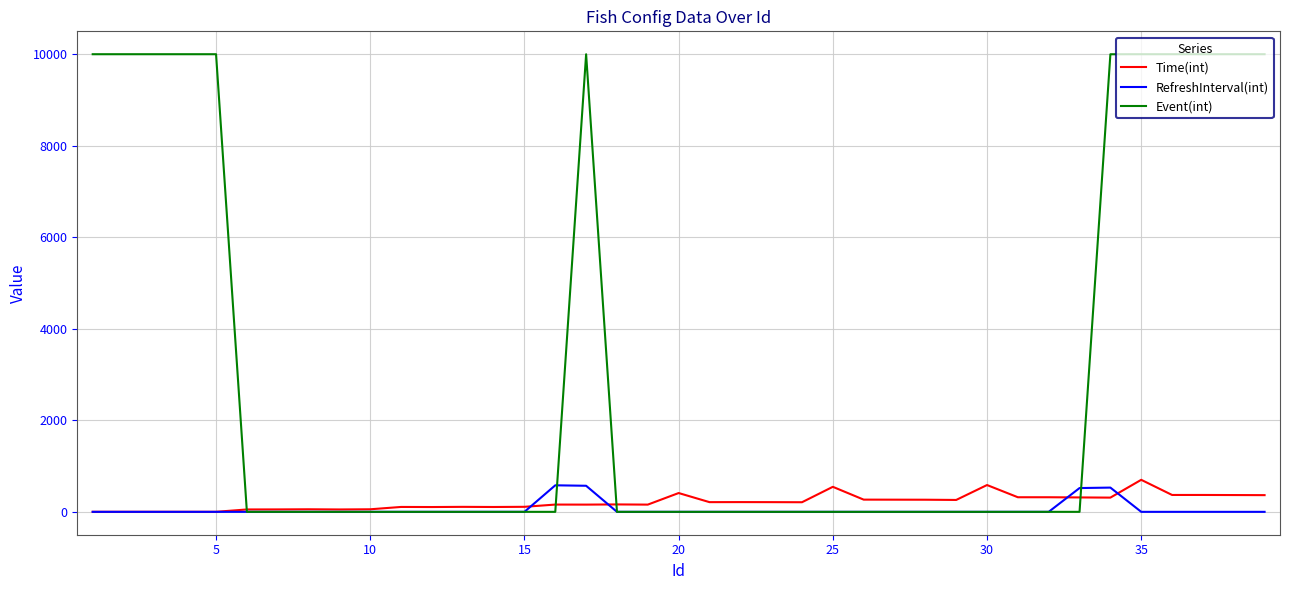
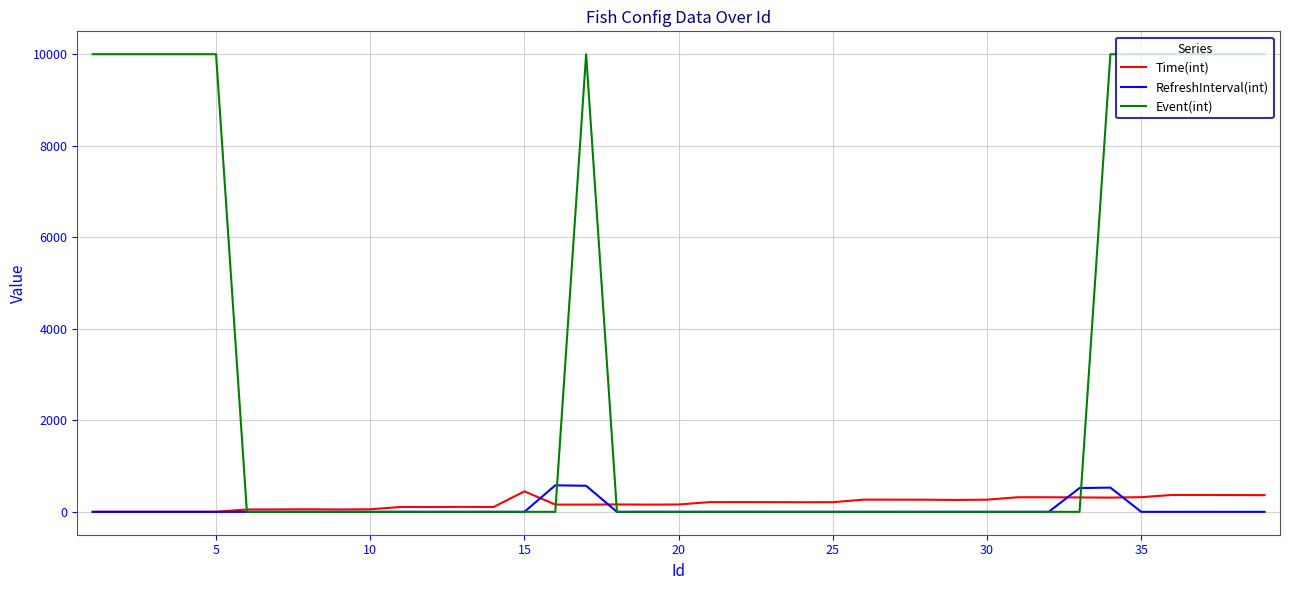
  {
    "Time(int)": {
-     "15": 100,
-     "20": 400,
-     "25": 500,
-     "30": 600,
-     "35": 700
+     "15": 400,
+     "20": 200,
+     "25": 200,
+     "30": 300,
+     "35": 300
    },
    "RefreshInterval(int)": {
      "35": 0
    },
    "Event(int)": {
      "5": 10000
    }
  }
